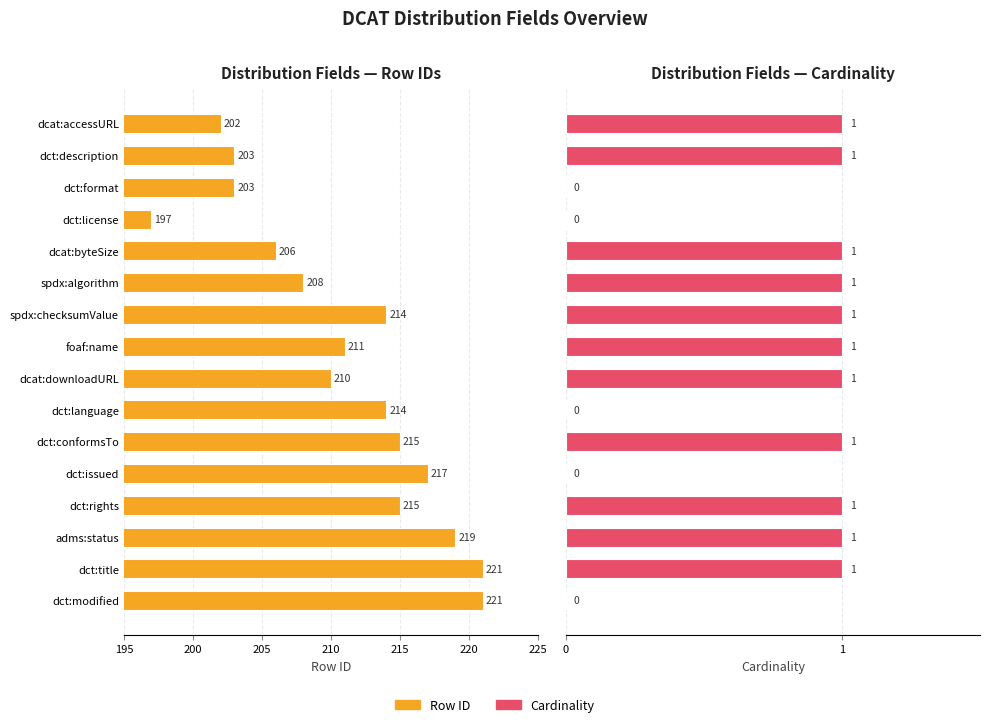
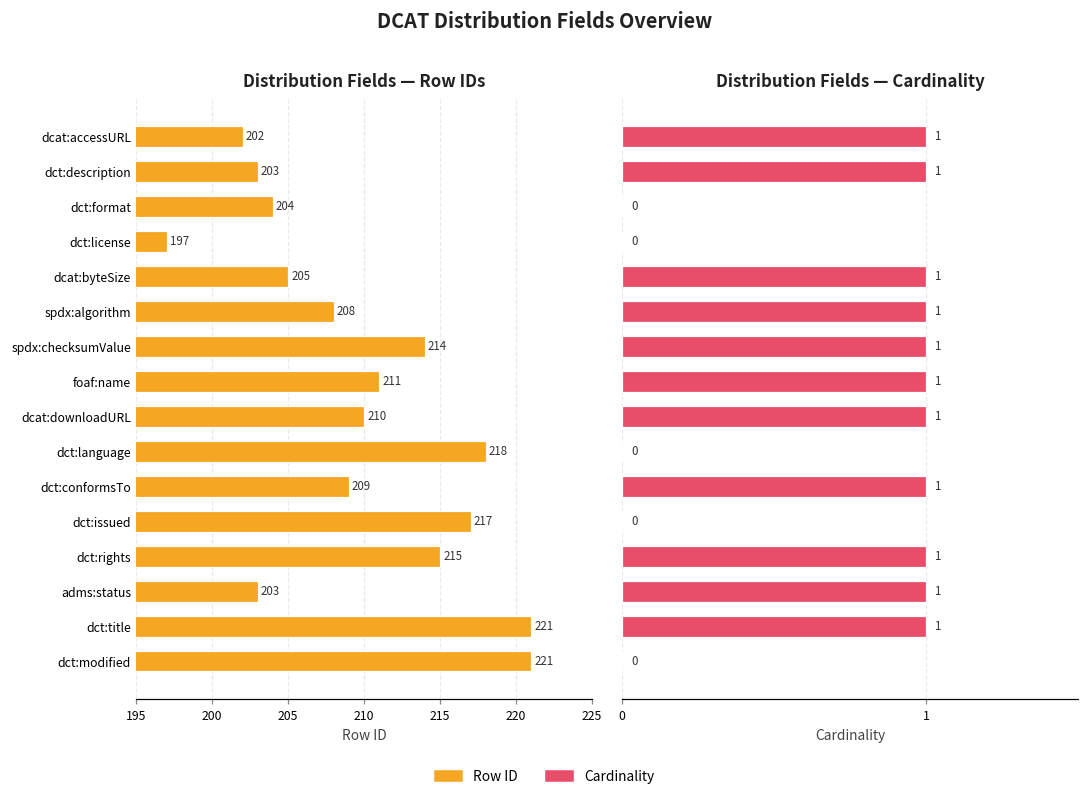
  {
    "Distribution Fields — Row IDs": {
      "dcat:accessURL": 202,
      "dct:description": 203,
-     "dct:format": 203,
+     "dct:format": 204,
      "dct:license": 197,
-     "dcat:byteSize": 206,
+     "dcat:byteSize": 205,
      "spdx:algorithm": 208,
      "spdx:checksumValue": 214,
      "foaf:name": 211,
      "dcat:downloadURL": 210,
-     "dct:language": 214,
-     "dct:conformsTo": 215,
+     "dct:language": 218,
+     "dct:conformsTo": 209,
      "dct:issued": 217,
      "dct:rights": 215,
-     "adms:status": 219,
+     "adms:status": 203,
      "dct:title": 221,
      "dct:modified": 221
    }
  }
